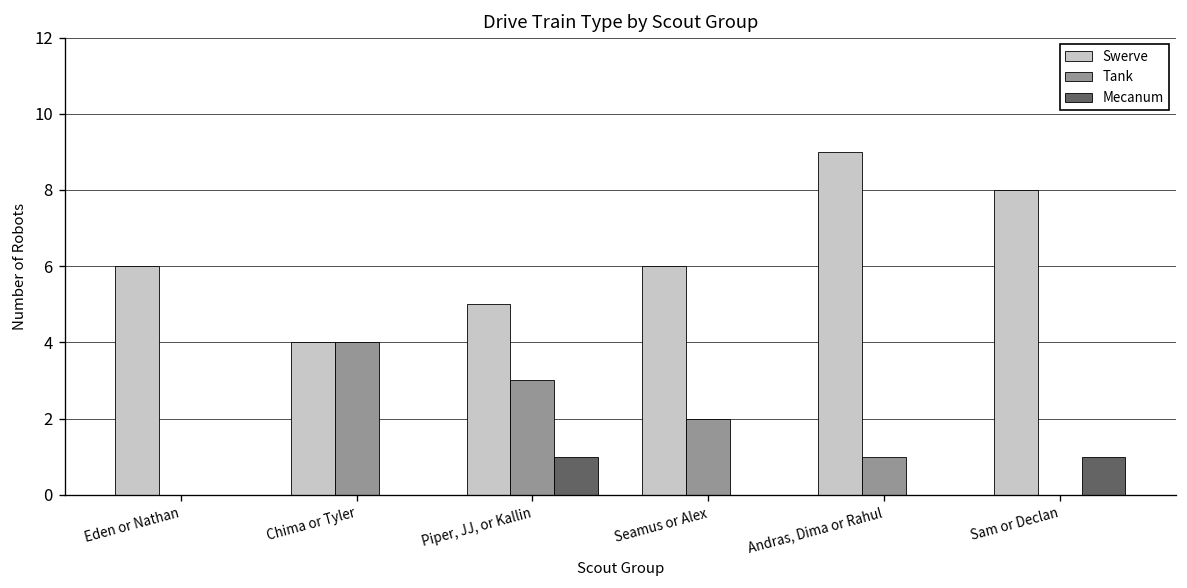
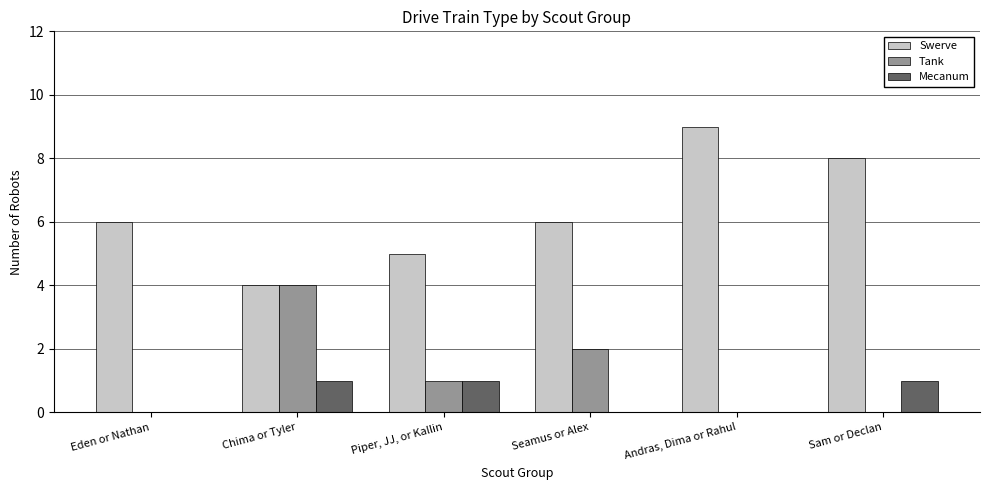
  {
    "Swerve": {
      "Eden or Nathan": 6,
      "Chima or Tyler": 4,
      "Piper, JJ, or Kallin": 5,
      "Seamus or Alex": 6,
      "Andras, Dima or Rahul": 9,
      "Sam or Declan": 8
    },
    "Tank": {
      "Eden or Nathan": 0,
      "Chima or Tyler": 4,
-     "Piper, JJ, or Kallin": 3,
+     "Piper, JJ, or Kallin": 1,
      "Seamus or Alex": 2,
-     "Andras, Dima or Rahul": 1,
+     "Andras, Dima or Rahul": 0,
      "Sam or Declan": 0
    },
    "Mecanum": {
      "Eden or Nathan": 0,
-     "Chima or Tyler": 0,
+     "Chima or Tyler": 1,
      "Piper, JJ, or Kallin": 1,
      "Seamus or Alex": 0,
      "Andras, Dima or Rahul": 0,
      "Sam or Declan": 1
    }
  }
